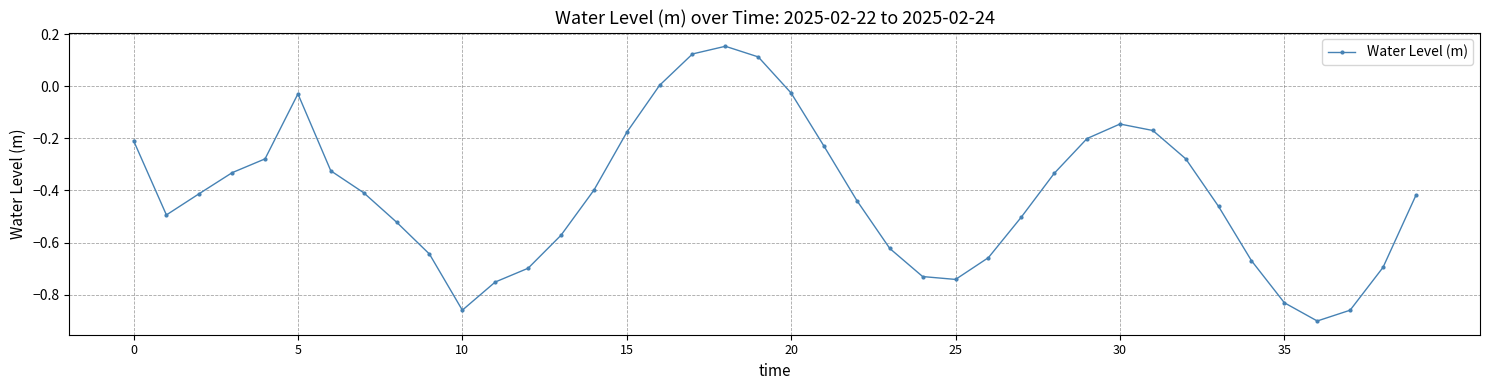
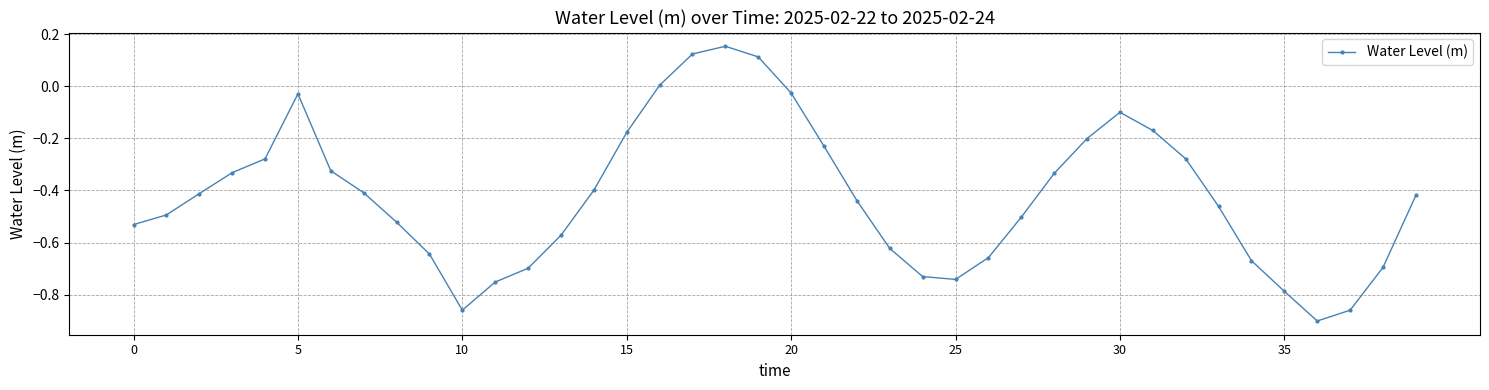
  {
-   "0": -0.21,
+   "0": -0.53,
    "5": -0.03,
    "10": -0.86,
    "15": -0.18,
    "20": -0.03,
    "25": -0.74,
-   "30": -0.14,
-   "35": -0.83
+   "30": -0.10,
+   "35": -0.79
  }
